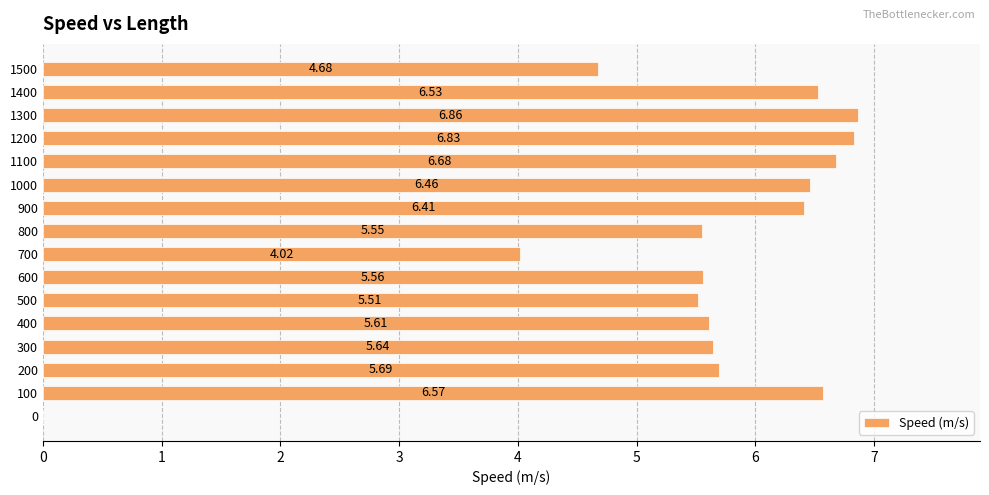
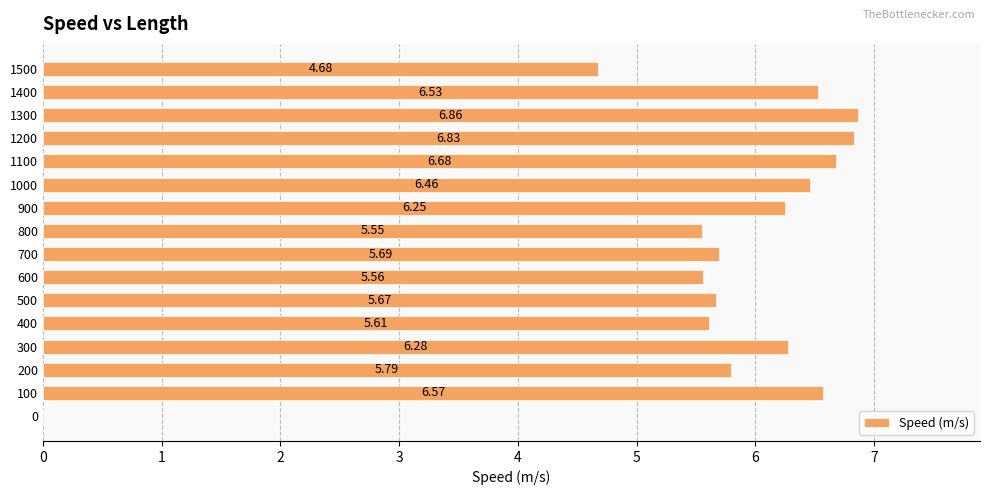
  {
    "1500": 4.68,
    "1400": 6.53,
    "1300": 6.86,
    "1200": 6.83,
    "1100": 6.68,
    "1000": 6.46,
-   "900": 6.41,
+   "900": 6.25,
    "800": 5.55,
-   "700": 4.02,
+   "700": 5.69,
    "600": 5.56,
-   "500": 5.51,
+   "500": 5.67,
    "400": 5.61,
-   "300": 5.64,
-   "200": 5.69,
+   "300": 6.28,
+   "200": 5.79,
    "100": 6.57
  }
